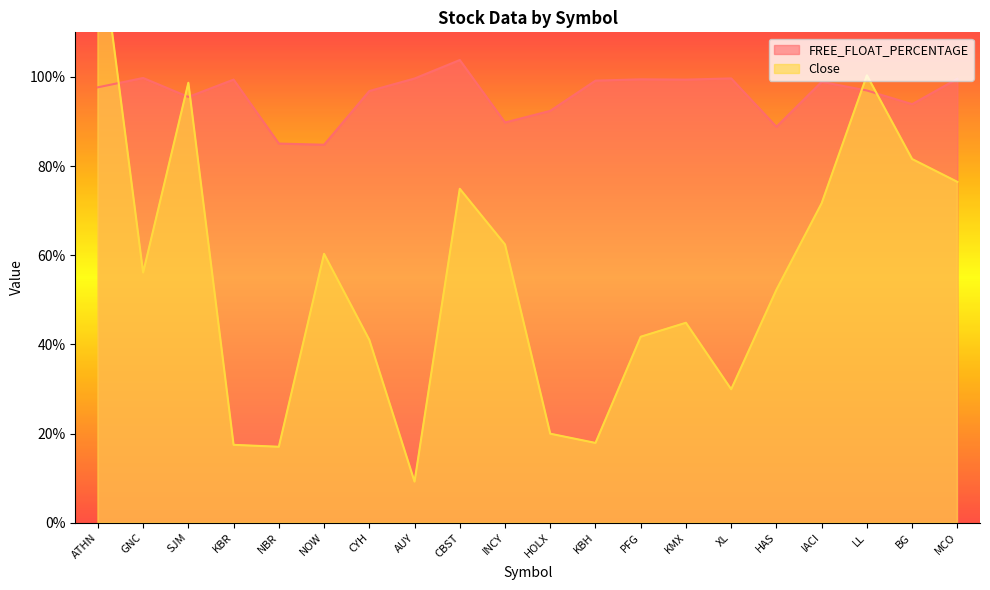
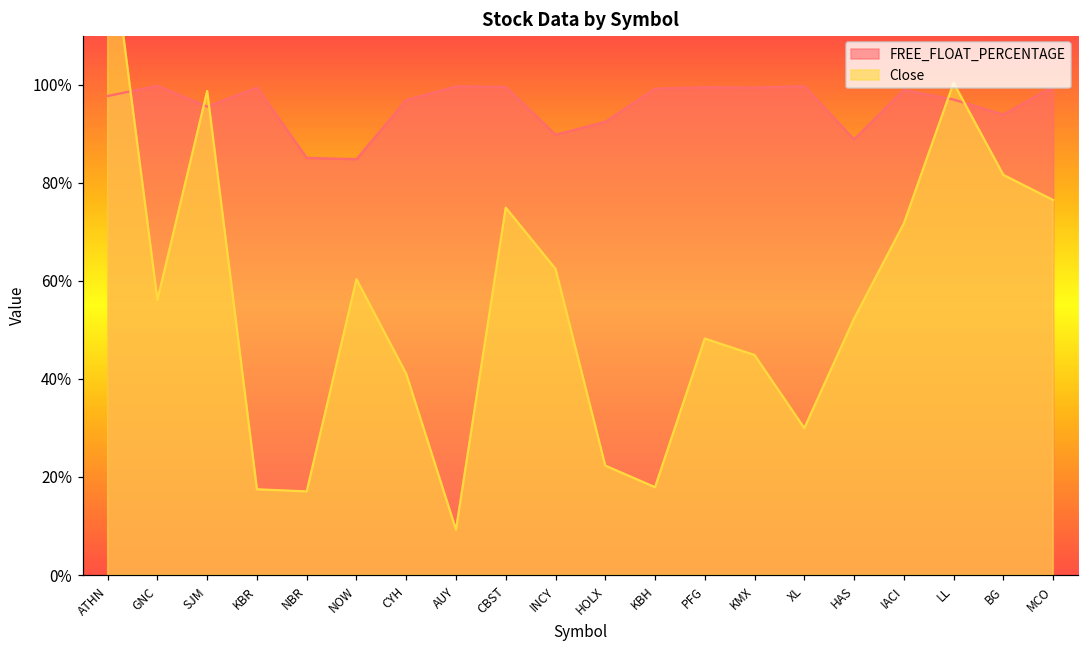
  {
    "FREE_FLOAT_PERCENTAGE": {
      "ATHN": "98%",
      "GNC": "100%",
      "SJM": "96%",
      "KBR": "99%",
      "NBR": "85%",
      "NOW": "85%",
      "CYH": "97%",
      "AUY": "100%",
-     "CBST": "104%",
+     "CBST": "100%",
      "INCY": "90%",
      "HOLX": "92%",
      "KBH": "99%",
      "PFG": "99%",
      "KMX": "99%",
      "XL": "100%",
      "HAS": "89%",
      "IACI": "99%",
      "LL": "97%",
      "BG": "94%"
    },
    "Close": {
      "GNC": "56%",
      "SJM": "99%",
      "KBR": "17%",
      "NBR": "17%",
      "NOW": "60%",
      "CYH": "41%",
      "AUY": "9%",
      "CBST": "75%",
      "INCY": "62%",
-     "HOLX": "20%",
+     "HOLX": "22%",
      "KBH": "18%",
-     "PFG": "42%",
+     "PFG": "48%",
      "KMX": "45%",
      "XL": "30%",
      "HAS": "52%",
      "IACI": "72%",
      "BG": "82%",
      "MCO": "76%"
    }
  }
